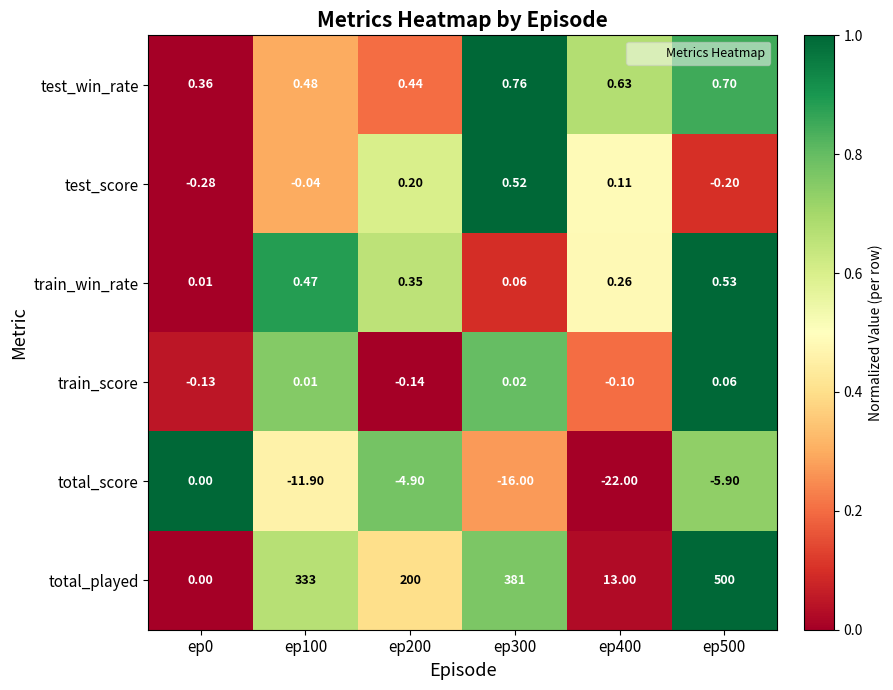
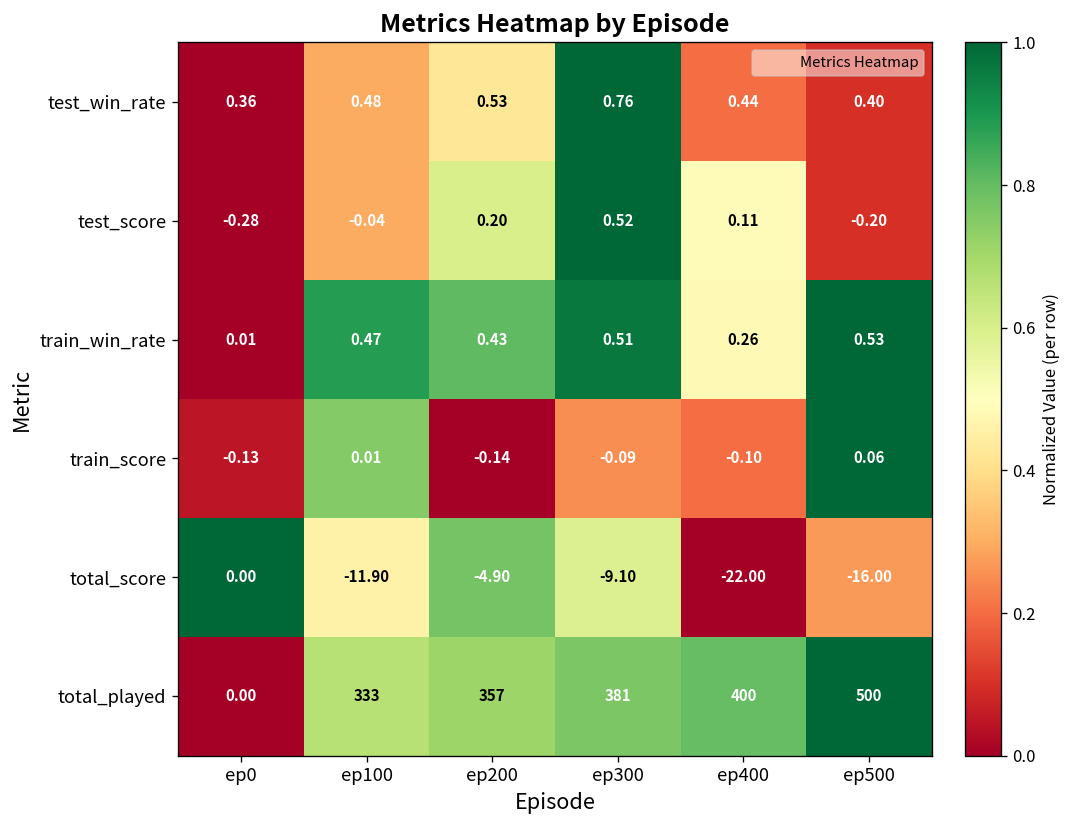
  {
    "test_win_rate": {
      "ep0": 0.36,
      "ep100": 0.48,
-     "ep200": 0.44,
+     "ep200": 0.53,
      "ep300": 0.76,
-     "ep400": 0.63,
-     "ep500": 0.70
+     "ep400": 0.44,
+     "ep500": 0.40
    },
    "test_score": {
      "ep0": -0.28,
      "ep100": -0.04,
      "ep200": 0.20,
      "ep300": 0.52,
      "ep400": 0.11,
      "ep500": -0.20
    },
    "train_win_rate": {
      "ep0": 0.01,
      "ep100": 0.47,
-     "ep200": 0.35,
-     "ep300": 0.06,
+     "ep200": 0.43,
+     "ep300": 0.51,
      "ep400": 0.26,
      "ep500": 0.53
    },
    "train_score": {
      "ep0": -0.13,
      "ep100": 0.01,
      "ep200": -0.14,
-     "ep300": 0.02,
+     "ep300": -0.09,
      "ep400": -0.10,
      "ep500": 0.06
    },
    "total_score": {
      "ep0": 0.00,
      "ep100": -11.90,
      "ep200": -4.90,
-     "ep300": -16.00,
+     "ep300": -9.10,
      "ep400": -22.00,
-     "ep500": -5.90
+     "ep500": -16.00
    },
    "total_played": {
      "ep0": 0.00,
      "ep100": 333,
-     "ep200": 200,
+     "ep200": 357,
      "ep300": 381,
-     "ep400": 13.00,
+     "ep400": 400,
      "ep500": 500
    }
  }
